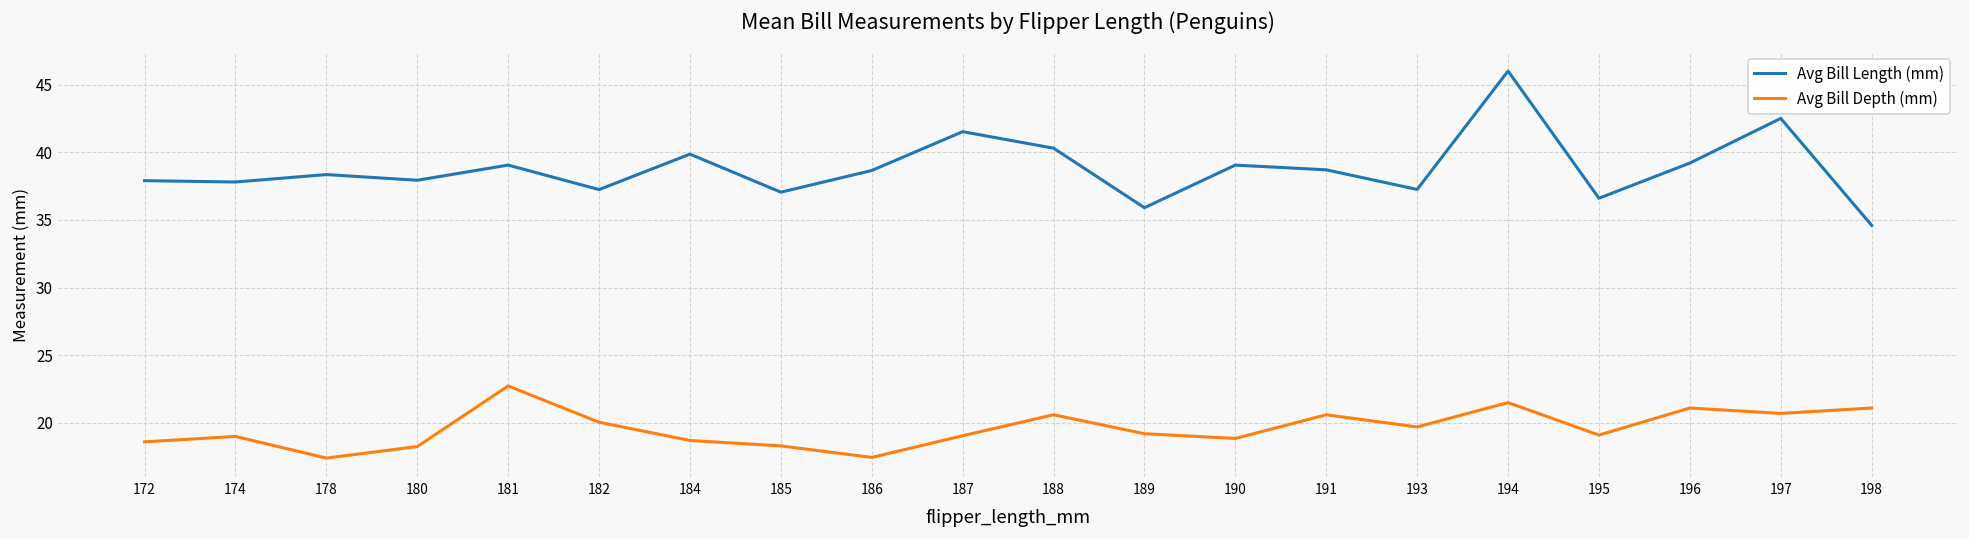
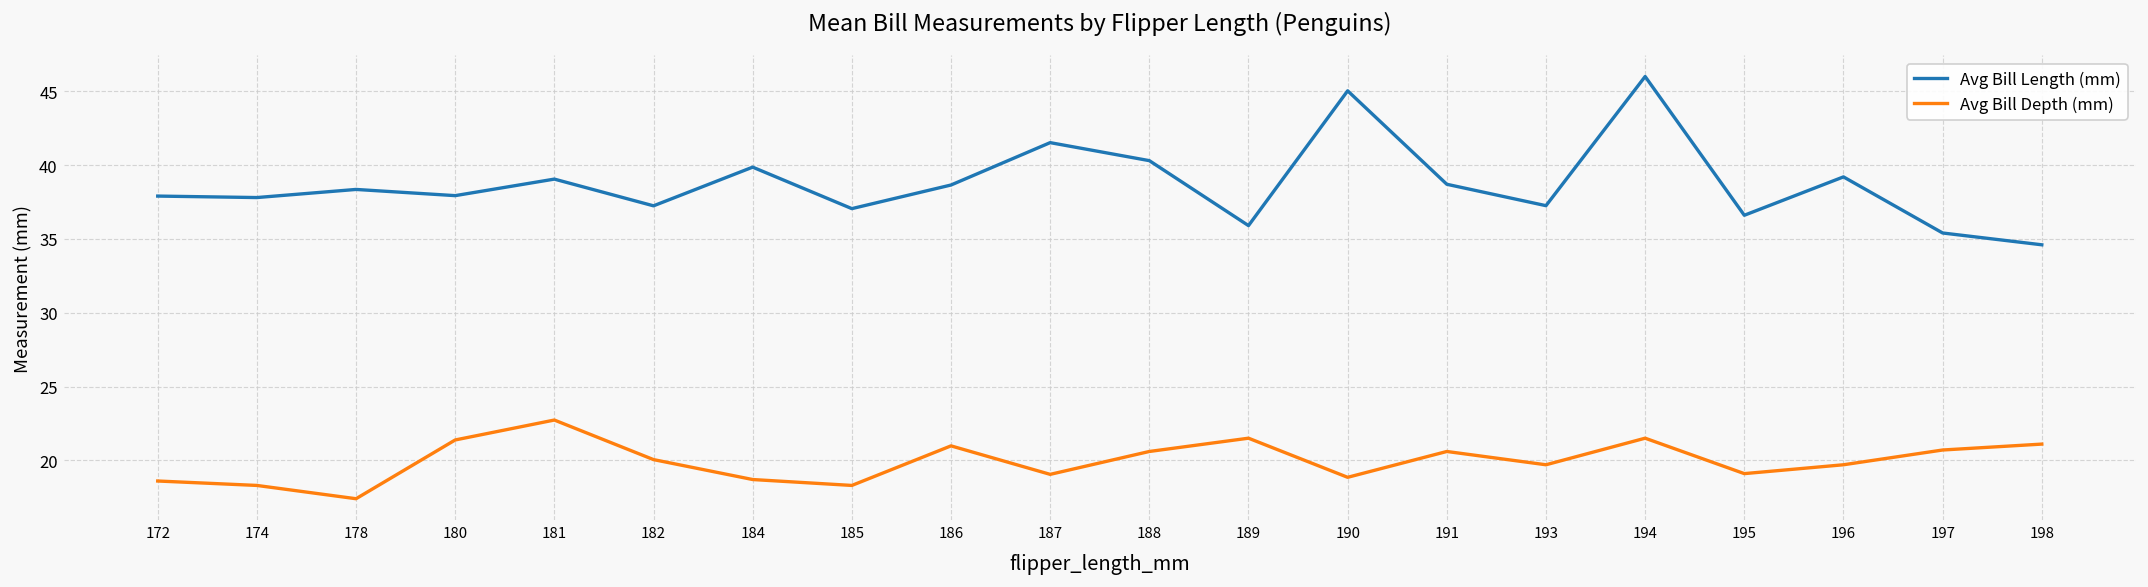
  {
    "Avg Bill Length (mm)": {
      "172": 37.9,
      "174": 37.8,
      "178": 38.4,
      "180": 37.9,
      "181": 39.1,
      "182": 37.2,
      "184": 39.9,
      "185": 37.1,
      "186": 38.7,
      "187": 41.5,
      "188": 40.3,
      "189": 35.9,
-     "190": 39.1,
+     "190": 45.0,
      "191": 38.7,
      "193": 37.3,
      "194": 46.0,
      "195": 36.6,
      "196": 39.2,
-     "197": 42.5,
+     "197": 35.4,
      "198": 34.6
    },
    "Avg Bill Depth (mm)": {
      "172": 18.6,
-     "174": 19.0,
+     "174": 18.3,
      "178": 17.4,
-     "180": 18.3,
+     "180": 21.4,
      "181": 22.7,
      "182": 20.1,
      "184": 18.7,
      "185": 18.3,
-     "186": 17.5,
+     "186": 21.0,
      "187": 19.1,
      "188": 20.6,
-     "189": 19.2,
+     "189": 21.5,
      "190": 18.9,
      "191": 20.6,
      "193": 19.7,
      "194": 21.5,
      "195": 19.1,
-     "196": 21.1,
+     "196": 19.7,
      "197": 20.7,
      "198": 21.1
    }
  }
